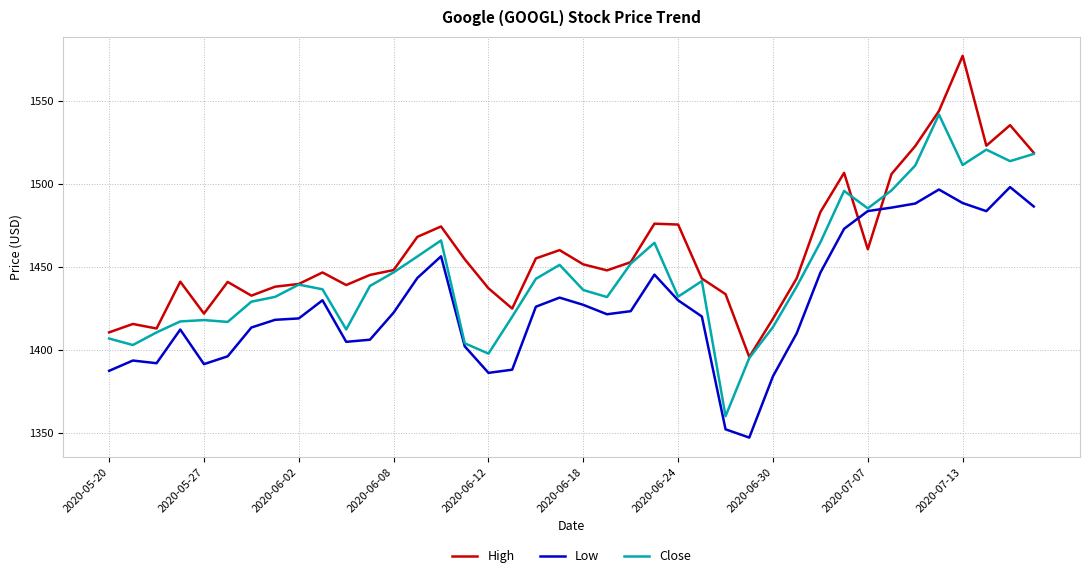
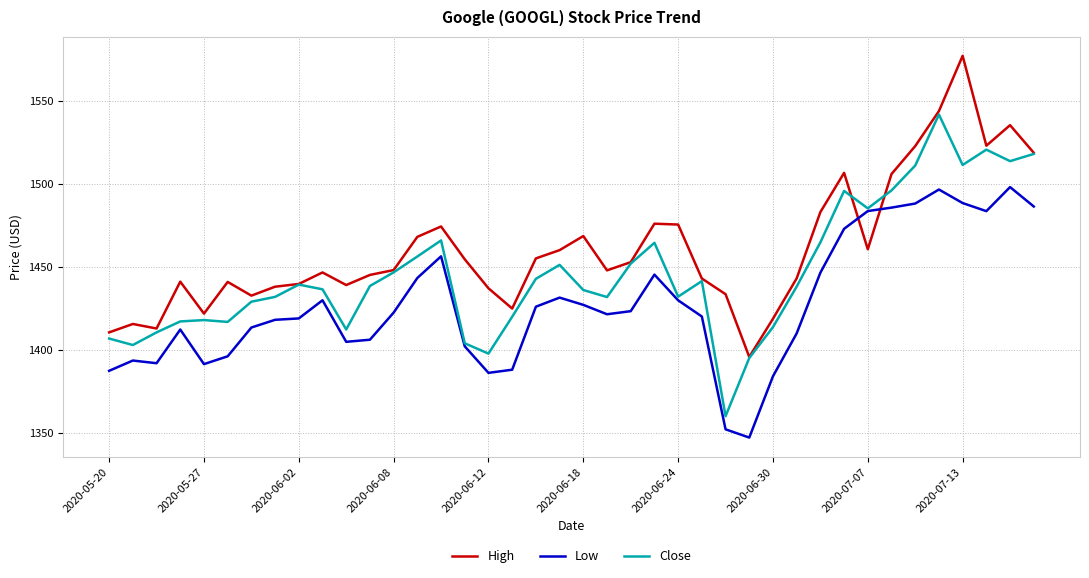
  {
    "High": {
      "2020-05-20": 1410,
      "2020-05-27": 1422,
      "2020-06-12": 1437,
-     "2020-06-18": 1451,
+     "2020-06-18": 1468,
      "2020-06-24": 1475,
      "2020-06-30": 1419,
      "2020-07-07": 1461,
      "2020-07-13": 1577
    },
    "Low": {
      "2020-05-20": 1387,
      "2020-05-27": 1391,
      "2020-06-02": 1419,
      "2020-06-08": 1422,
      "2020-06-12": 1386,
      "2020-06-18": 1427,
      "2020-06-24": 1430,
      "2020-06-30": 1384,
      "2020-07-07": 1484,
      "2020-07-13": 1488
    },
    "Close": {
      "2020-05-20": 1407,
      "2020-05-27": 1418,
      "2020-06-12": 1398,
      "2020-06-18": 1436,
      "2020-06-24": 1432,
      "2020-06-30": 1414,
      "2020-07-07": 1485,
      "2020-07-13": 1511
    }
  }
